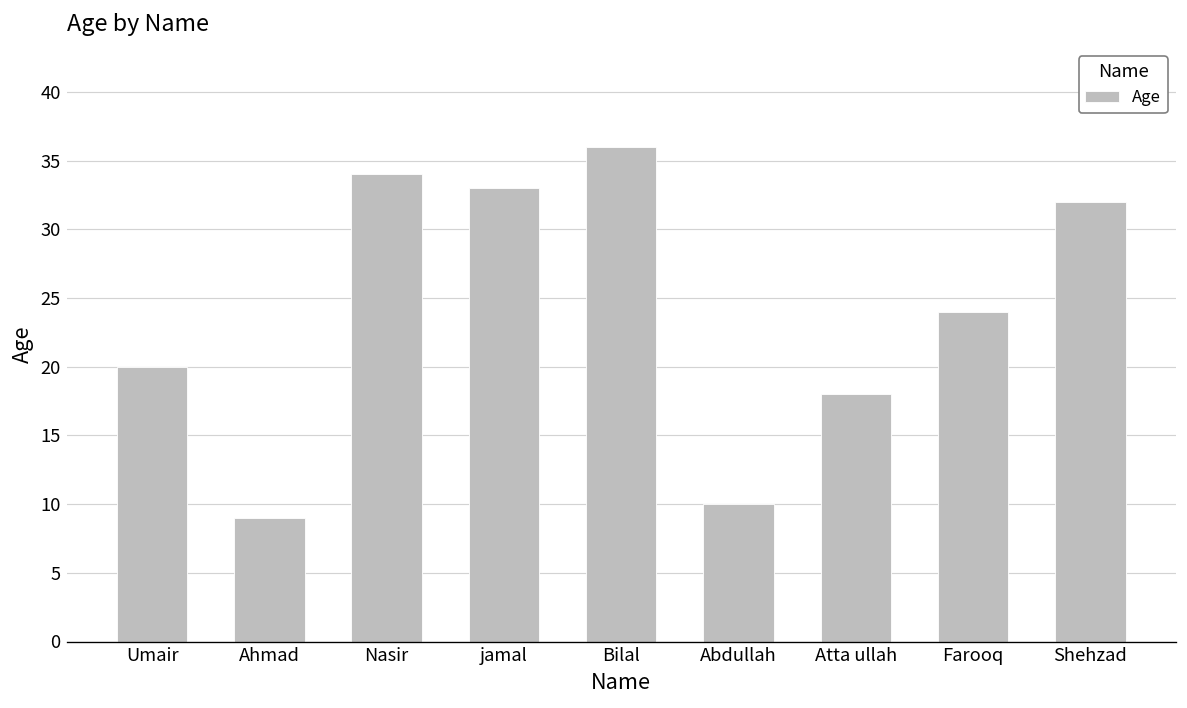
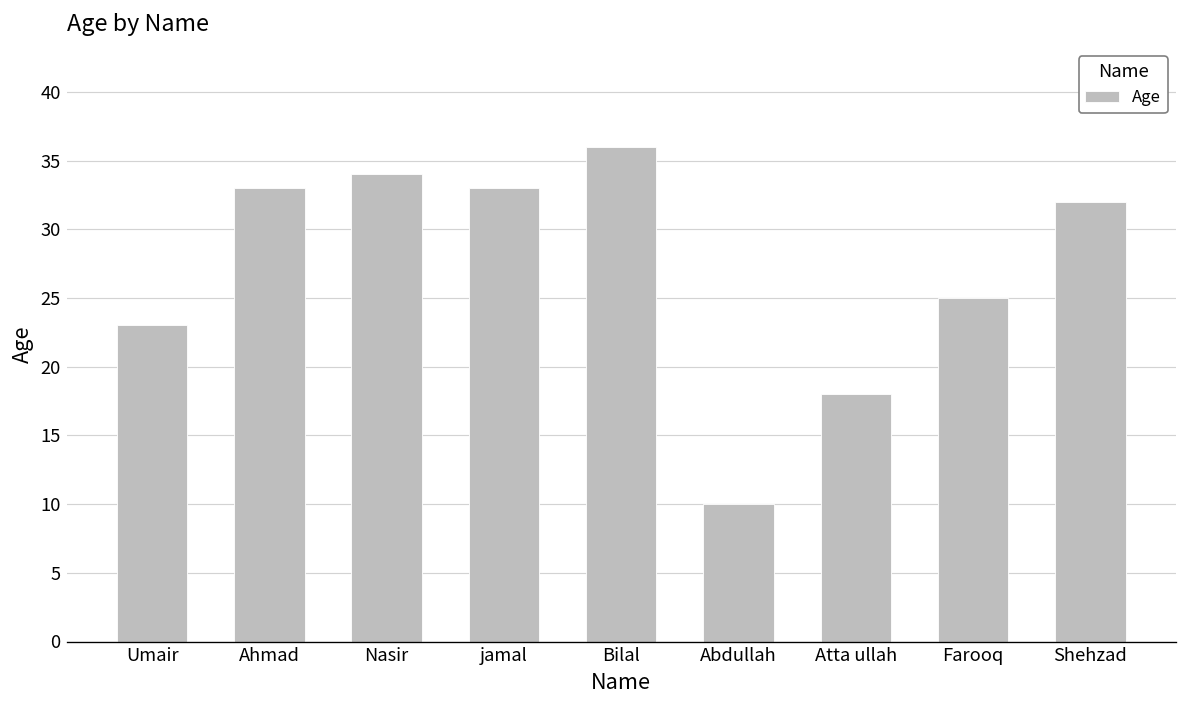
  {
-   "Umair": 20,
-   "Ahmad": 9,
+   "Umair": 23,
+   "Ahmad": 33,
    "Nasir": 34,
    "jamal": 33,
    "Bilal": 36,
    "Abdullah": 10,
    "Atta ullah": 18,
-   "Farooq": 24,
+   "Farooq": 25,
    "Shehzad": 32
  }
